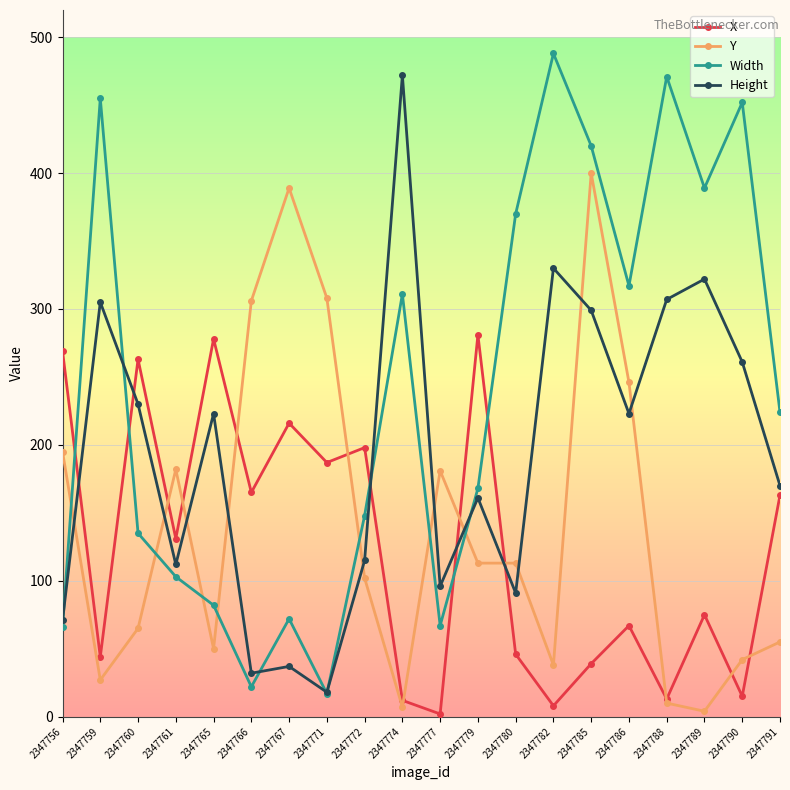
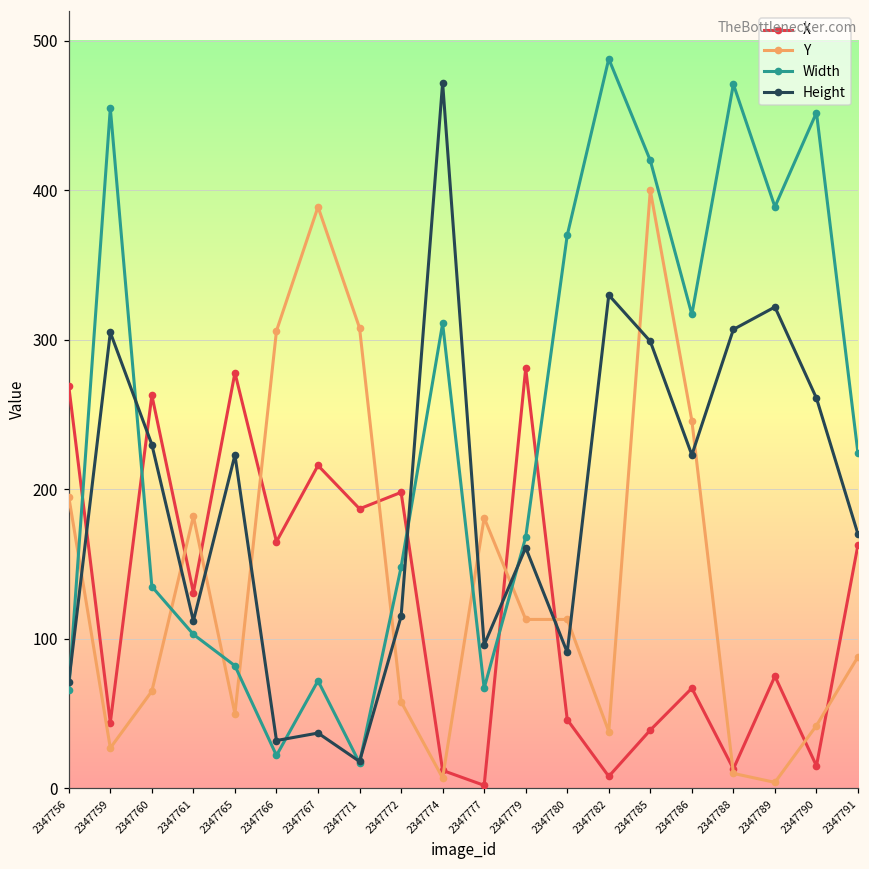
  {
    "X": {
      "2347756": 269,
      "2347759": 44,
      "2347760": 263,
      "2347761": 131,
      "2347765": 278,
      "2347766": 165,
      "2347767": 216,
      "2347771": 187,
      "2347772": 198,
      "2347774": 12,
      "2347777": 2,
      "2347779": 281,
      "2347780": 46,
      "2347782": 8,
      "2347785": 39,
      "2347786": 67,
      "2347788": 13,
      "2347789": 75,
      "2347790": 15,
      "2347791": 163
    },
    "Y": {
      "2347756": 195,
      "2347759": 27,
      "2347760": 65,
      "2347761": 182,
      "2347765": 50,
      "2347766": 306,
      "2347767": 389,
      "2347771": 308,
-     "2347772": 102,
+     "2347772": 58,
      "2347774": 7,
      "2347777": 181,
      "2347779": 113,
      "2347780": 113,
      "2347782": 38,
      "2347785": 400,
      "2347786": 246,
      "2347788": 10,
      "2347789": 4,
      "2347790": 42,
-     "2347791": 55
+     "2347791": 88
    },
    "Width": {
      "2347756": 66,
      "2347759": 455,
      "2347760": 135,
      "2347761": 103,
      "2347765": 82,
      "2347766": 22,
      "2347767": 72,
      "2347772": 148,
      "2347774": 311,
      "2347777": 67,
      "2347779": 168,
      "2347780": 370,
      "2347782": 488,
      "2347785": 420,
      "2347786": 317,
      "2347788": 471,
      "2347789": 389,
      "2347790": 452,
      "2347791": 224
    },
    "Height": {
      "2347756": 71,
      "2347759": 305,
      "2347760": 230,
      "2347761": 112,
      "2347765": 223,
      "2347766": 32,
      "2347767": 37,
      "2347772": 115,
      "2347774": 472,
      "2347777": 96,
      "2347779": 161,
      "2347780": 91,
      "2347782": 330,
      "2347785": 299,
      "2347786": 223,
      "2347788": 307,
      "2347789": 322,
      "2347790": 261,
      "2347791": 170
    }
  }
